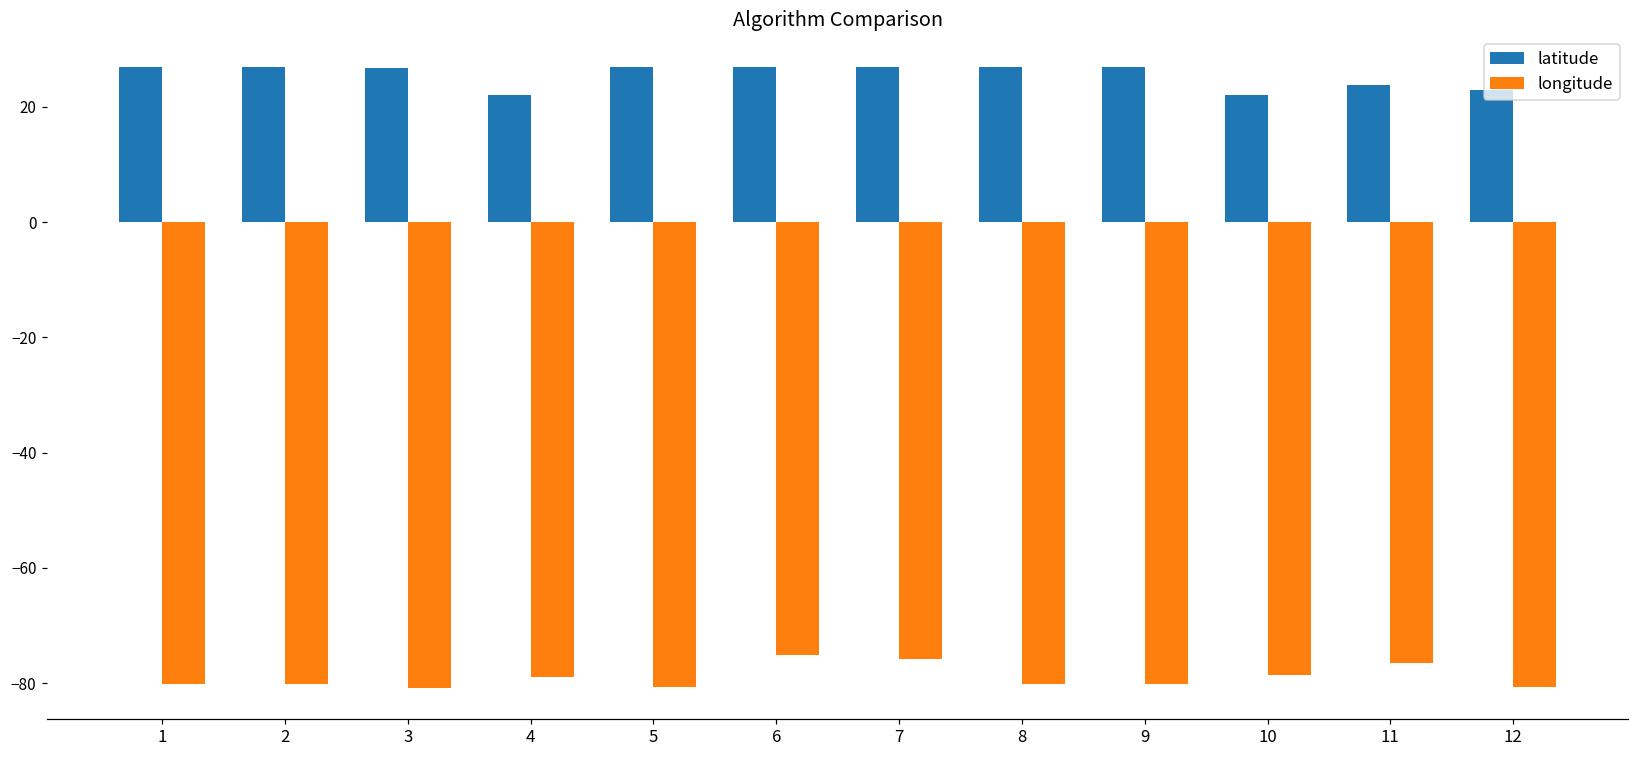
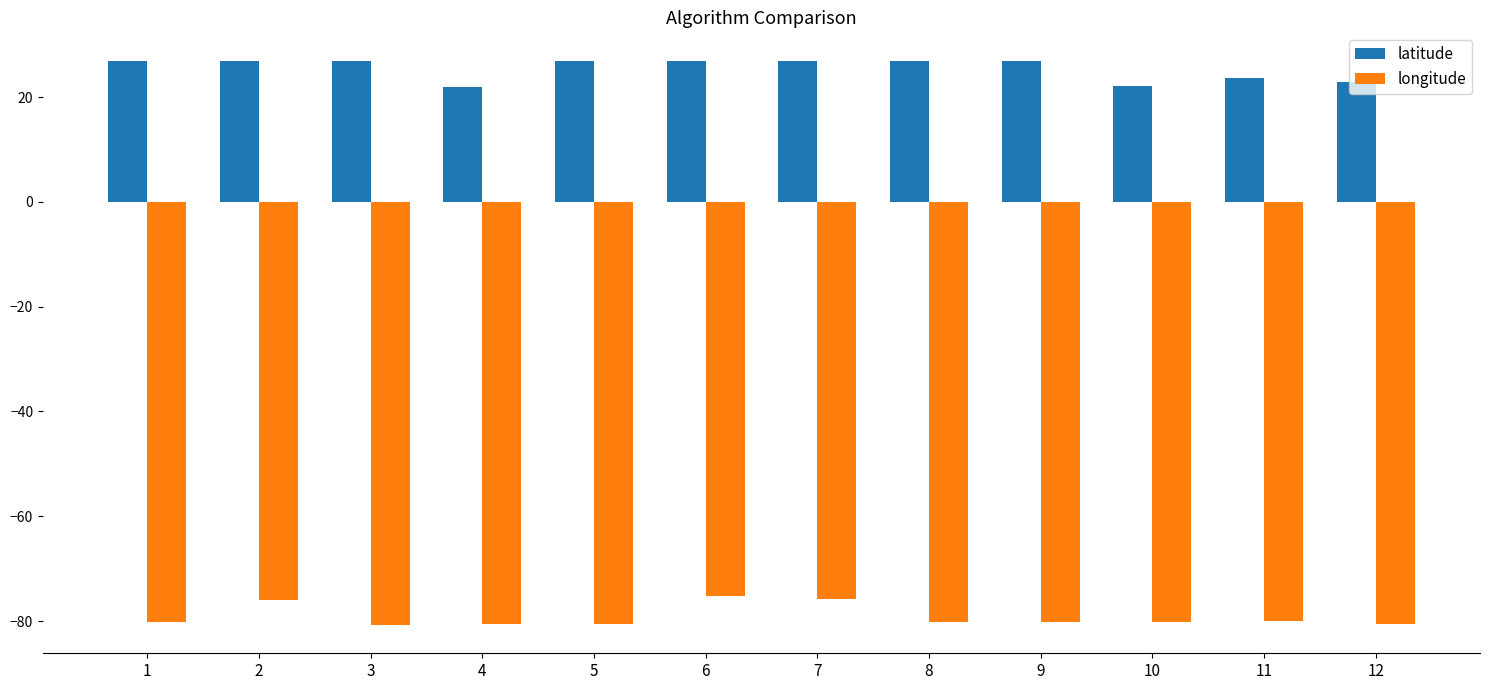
  {
    "latitude": {
      "1": 27,
      "2": 27,
      "3": 27,
      "4": 22,
      "5": 27,
      "6": 27,
      "7": 27,
      "8": 27,
      "9": 27,
      "10": 22,
      "11": 24
    },
    "longitude": {
      "1": -80,
-     "2": -80,
+     "2": -76,
      "3": -81,
-     "4": -79,
+     "4": -81,
      "5": -81,
      "6": -75,
      "7": -76,
      "8": -80,
      "9": -80,
-     "10": -79,
-     "11": -76,
+     "10": -80,
+     "11": -80,
      "12": -81
    }
  }
